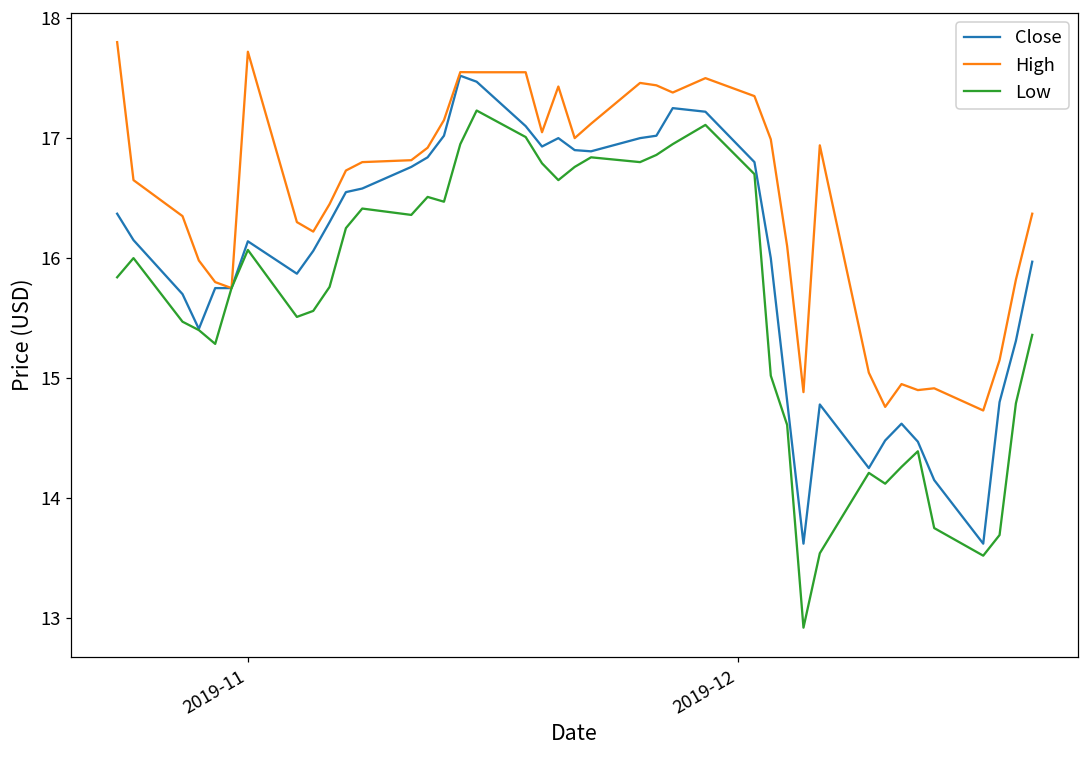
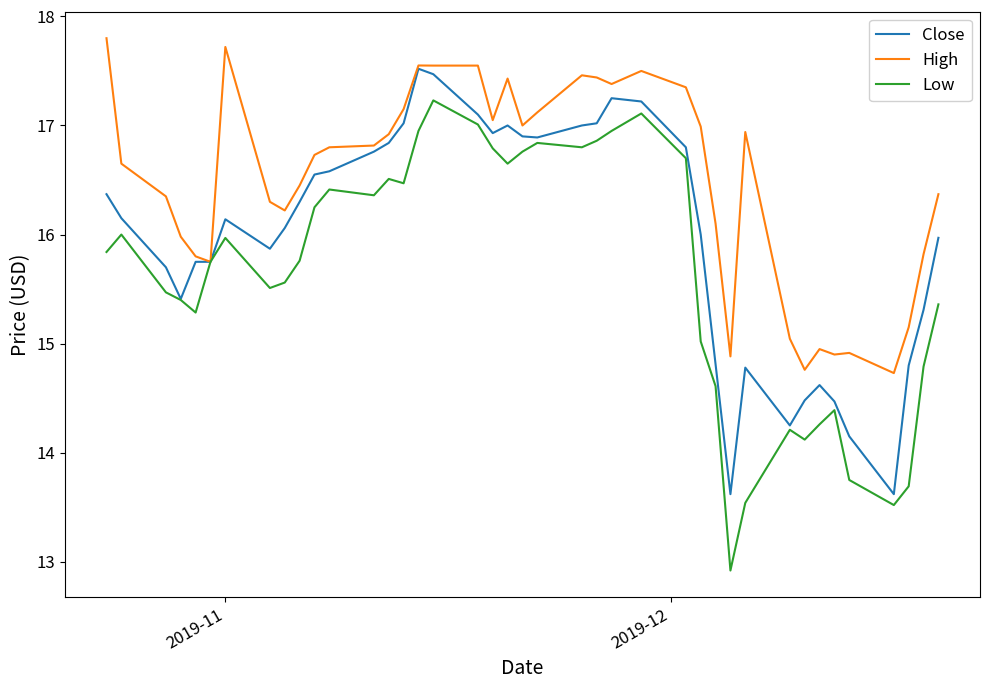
  {
    "Close": {
      "2019-11": 16.14
    },
    "High": {
      "2019-11": 17.72
    },
    "Low": {
-     "2019-11": 16.07
+     "2019-11": 15.97
    }
  }
